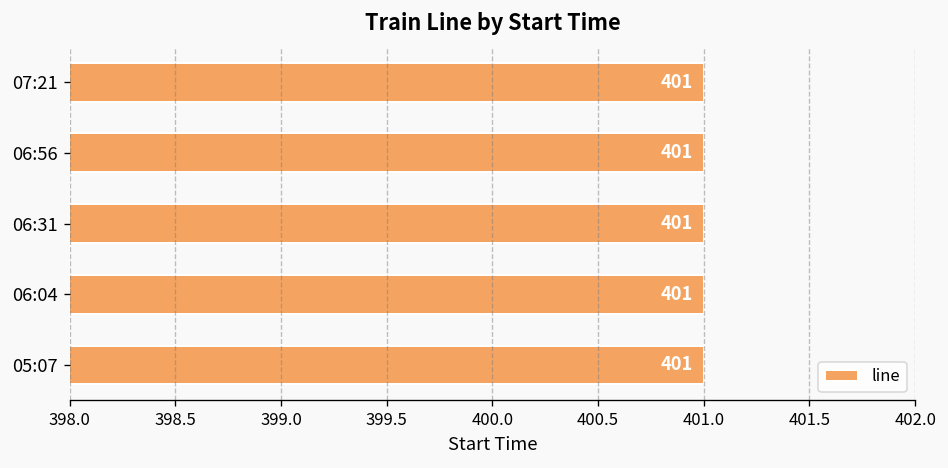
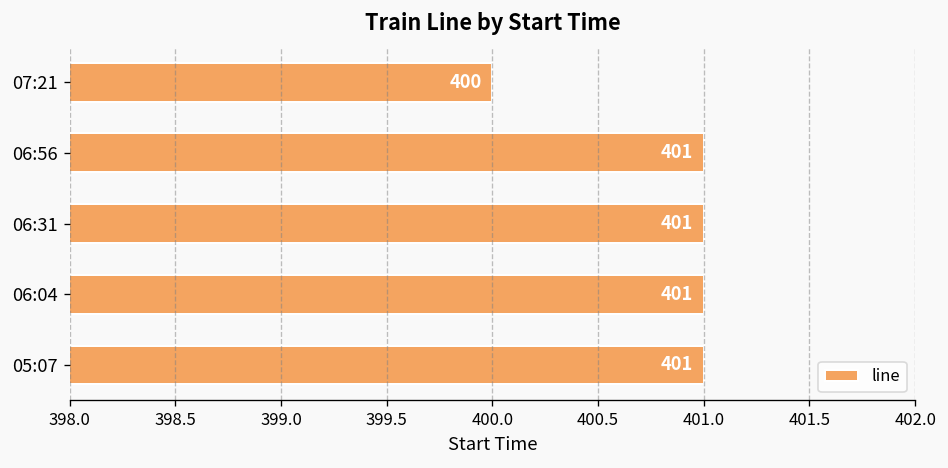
  {
-   "07:21": 401,
+   "07:21": 400,
    "06:56": 401,
    "06:31": 401,
    "06:04": 401,
    "05:07": 401
  }
